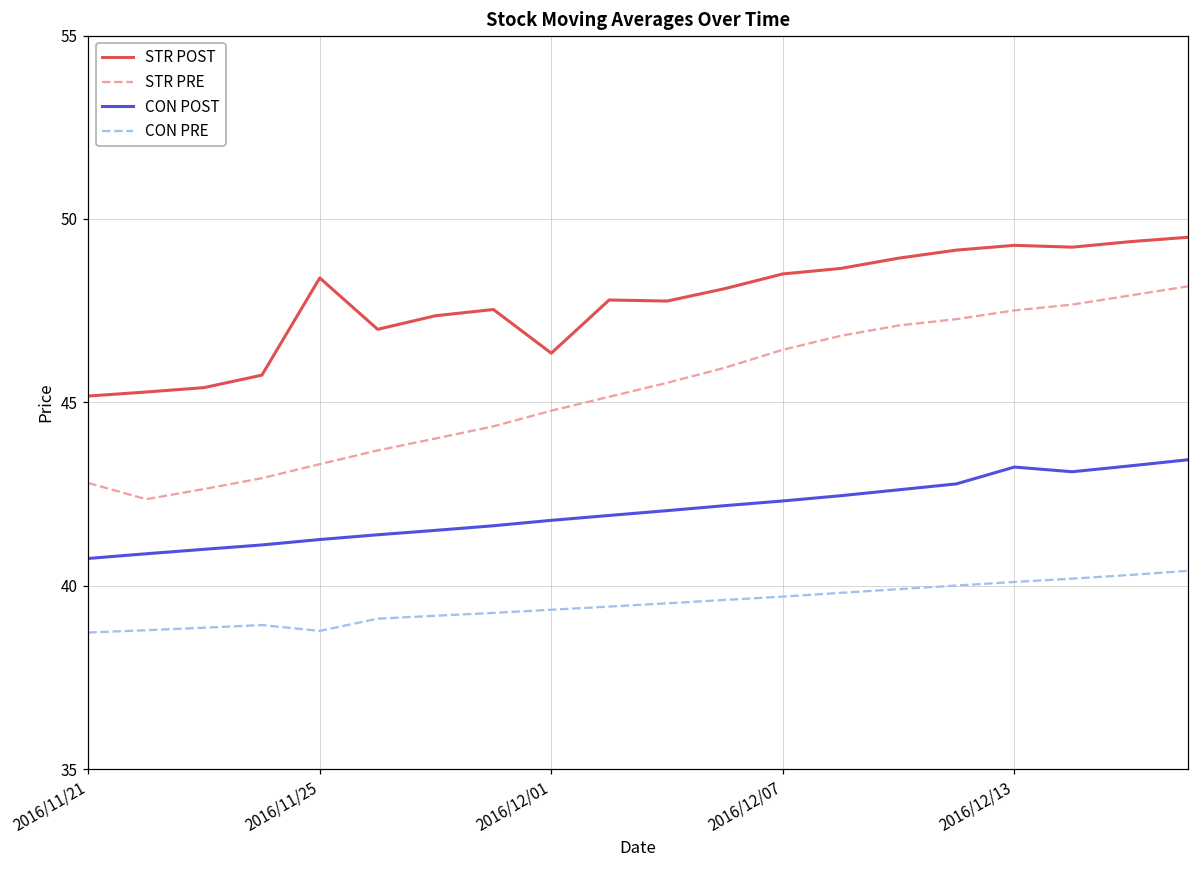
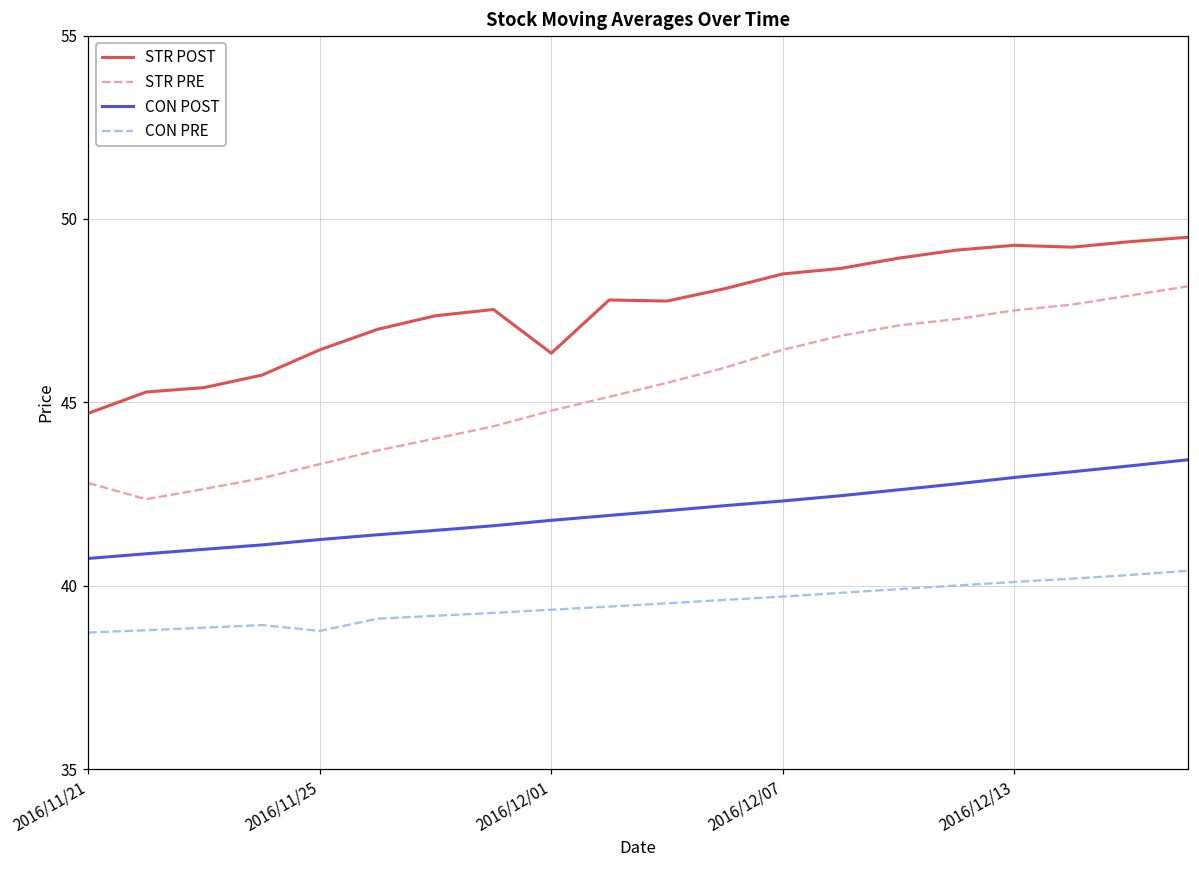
  {
    "STR POST": {
-     "2016/11/21": 45.2,
-     "2016/11/25": 48.4,
+     "2016/11/21": 44.7,
+     "2016/11/25": 46.4,
      "2016/12/01": 46.3,
      "2016/12/07": 48.5,
      "2016/12/13": 49.3
    },
    "STR PRE": {
      "2016/11/21": 42.8,
      "2016/11/25": 43.3,
      "2016/12/01": 44.8,
      "2016/12/07": 46.4,
      "2016/12/13": 47.5
    },
    "CON POST": {
      "2016/11/21": 40.7,
      "2016/11/25": 41.3,
      "2016/12/01": 41.8,
      "2016/12/07": 42.3,
-     "2016/12/13": 43.2
+     "2016/12/13": 43.0
    },
    "CON PRE": {
      "2016/11/21": 38.7,
      "2016/11/25": 38.8,
      "2016/12/01": 39.3,
      "2016/12/07": 39.7,
      "2016/12/13": 40.1
    }
  }
